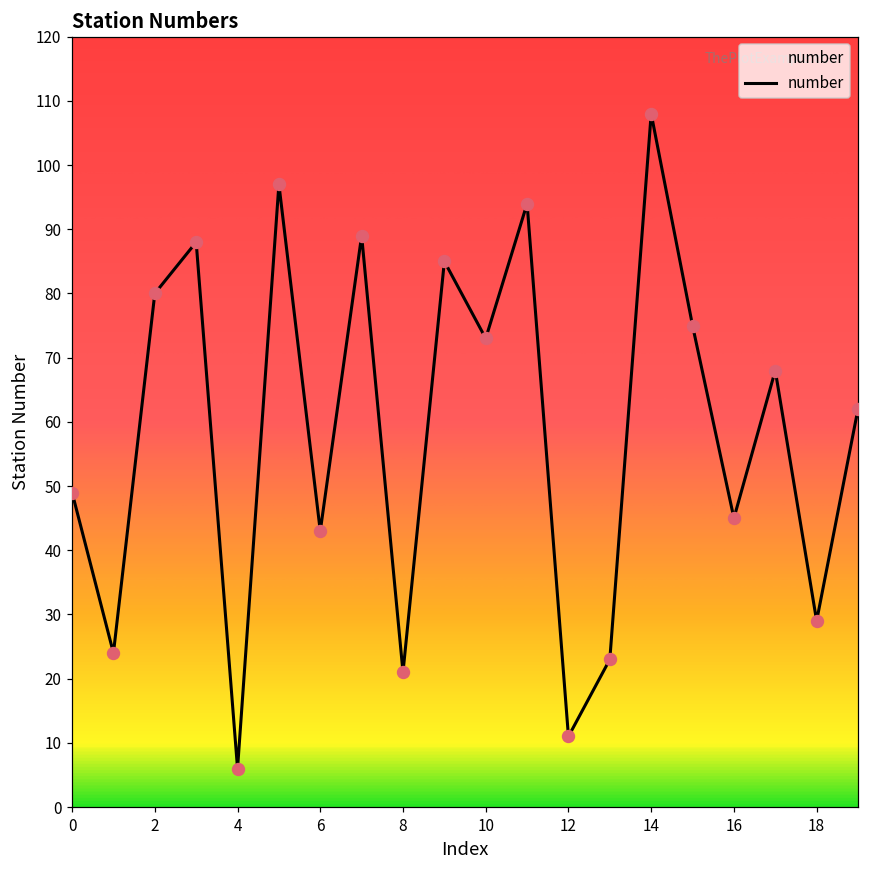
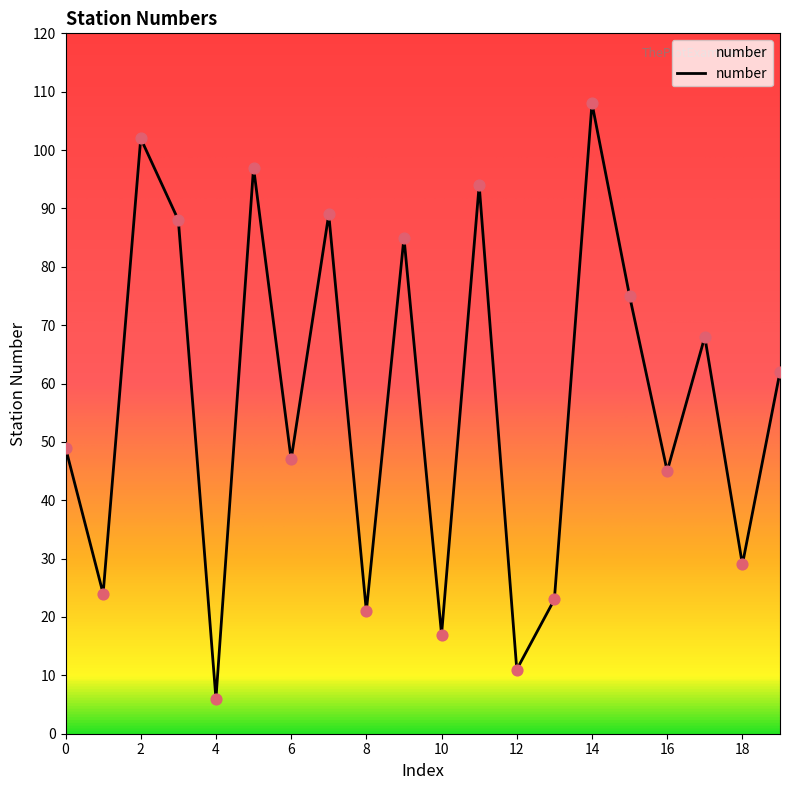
  {
    "0": 49,
-   "2": 80,
+   "2": 102,
    "4": 6,
-   "6": 43,
+   "6": 47,
    "8": 21,
-   "10": 73,
+   "10": 17,
    "12": 11,
    "14": 108,
    "16": 45,
    "18": 29
  }
